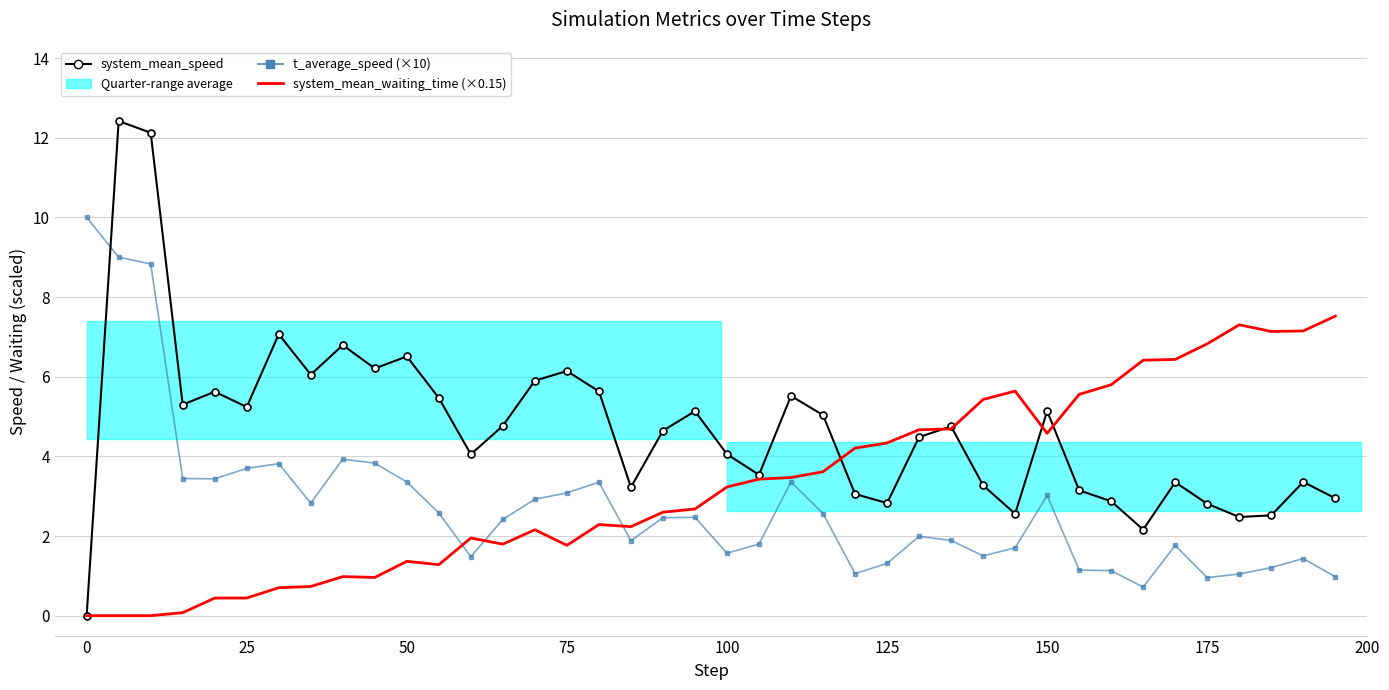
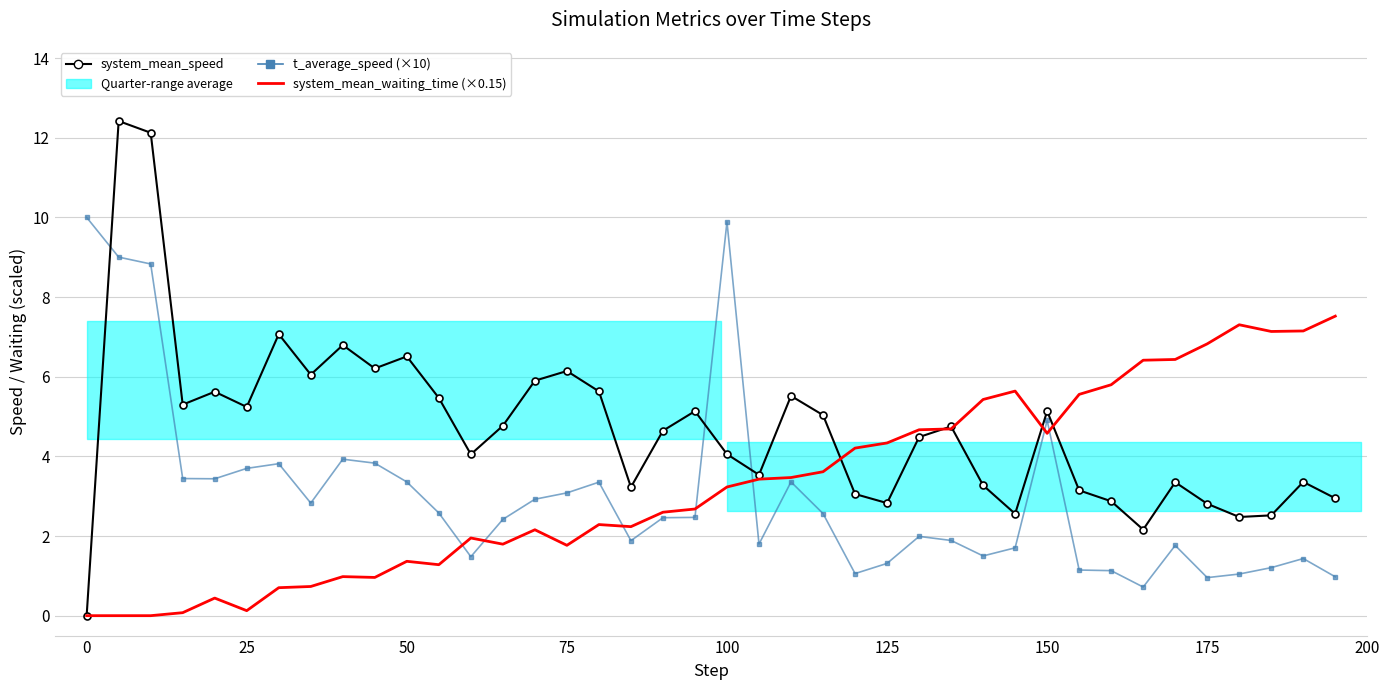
  {
    "system_mean_speed": {
      "25": 5.2,
      "50": 6.5,
      "75": 6.1,
      "100": 4.1,
      "125": 2.8,
      "150": 5.1,
      "175": 2.8
    },
    "t_average_speed (×10)": {
      "0": 10.0,
      "25": 3.7,
      "50": 3.4,
      "75": 3.1,
-     "100": 1.6,
+     "100": 9.9,
      "125": 1.3,
-     "150": 3.0,
+     "150": 4.9,
      "175": 1.0
    },
    "system_mean_waiting_time (×0.15)": {
-     "25": 0.4,
+     "25": 0.1,
      "50": 1.4,
      "75": 1.8,
      "100": 3.2,
      "125": 4.3,
      "150": 4.6,
      "175": 6.8
    }
  }
